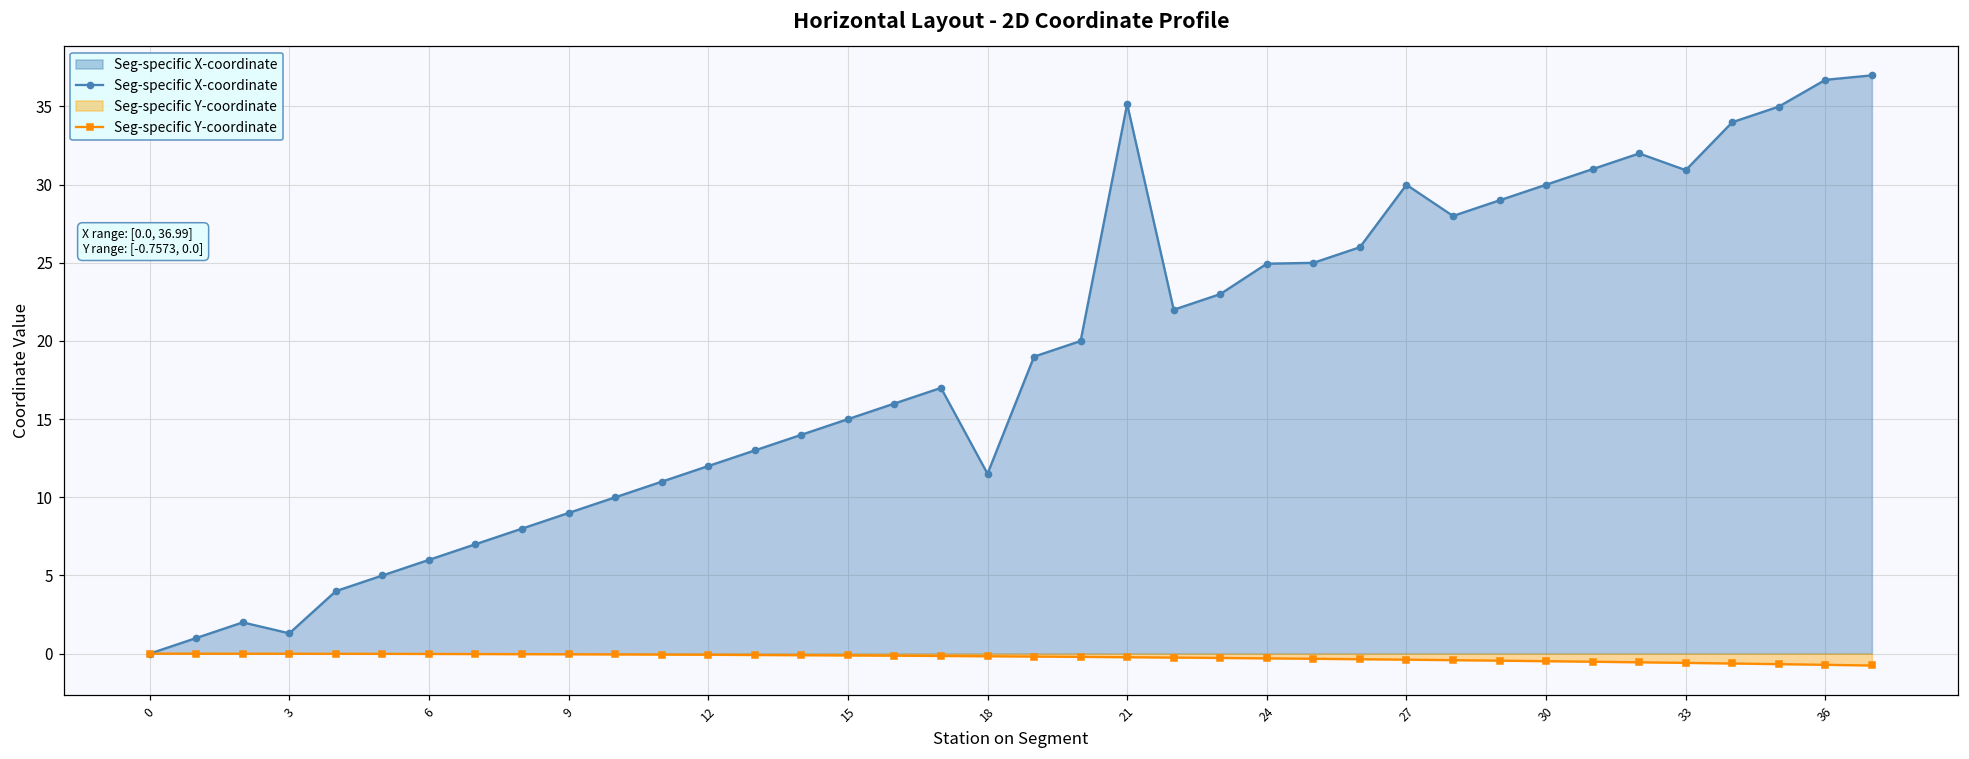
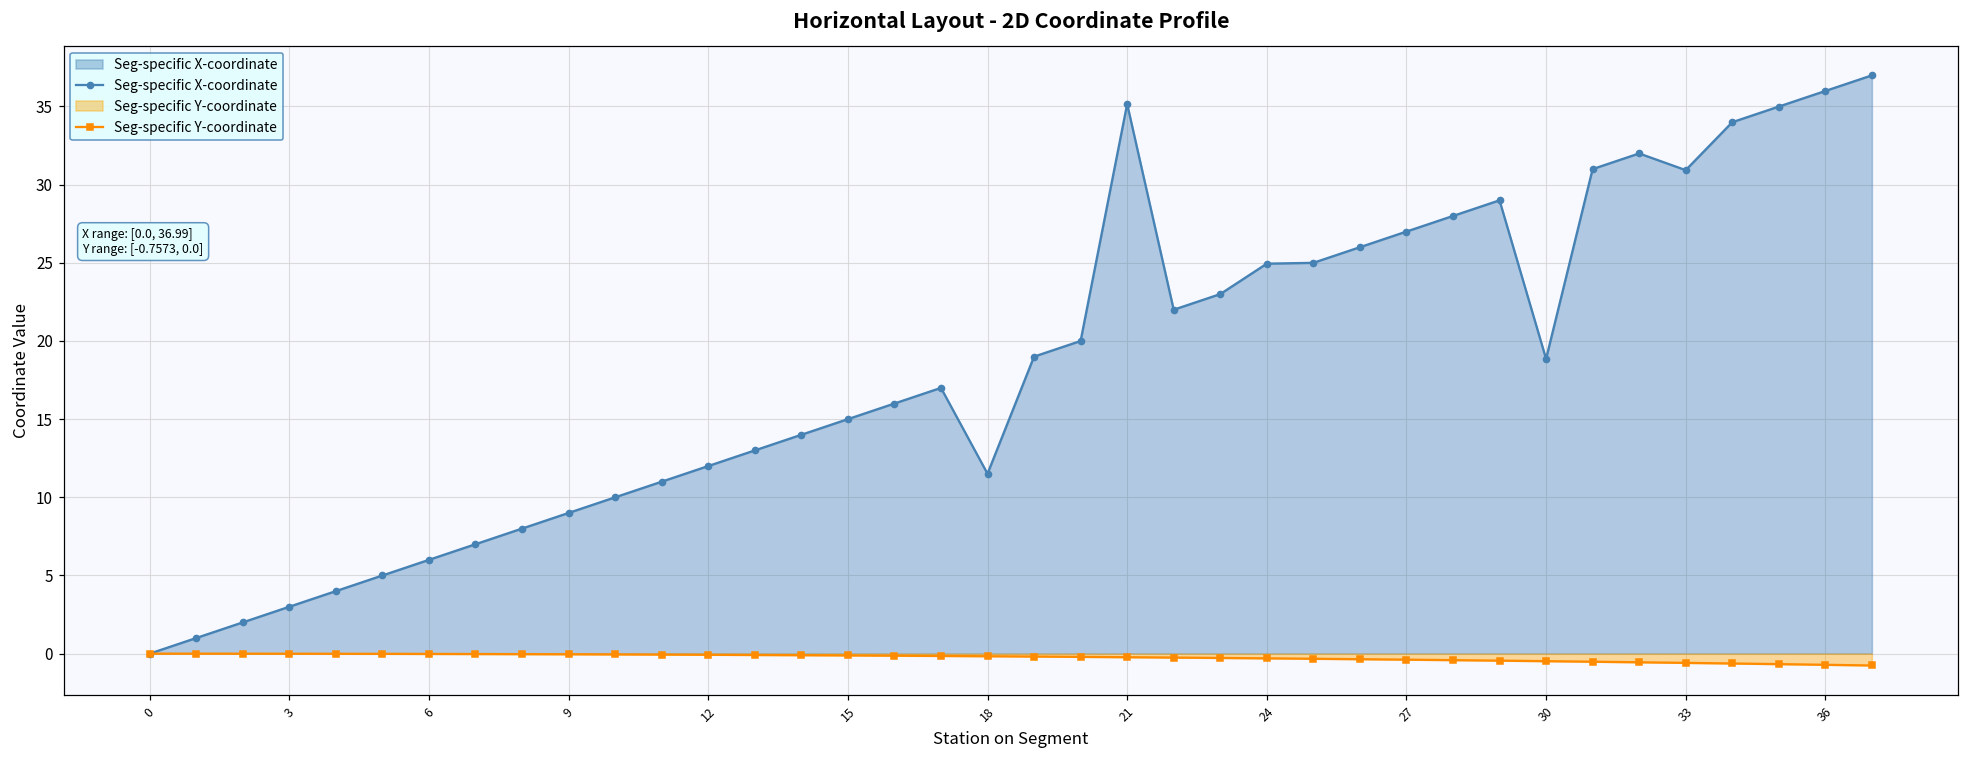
  {
    "Seg-specific X-coordinate": {
-     "3": 1.3,
+     "3": 3.0,
      "6": 6.0,
      "9": 9.0,
      "12": 12.0,
      "15": 15.0,
      "18": 11.5,
      "21": 35.2,
      "24": 24.9,
-     "27": 30.0,
-     "30": 30.0,
+     "27": 27.0,
+     "30": 18.9,
      "33": 30.9,
-     "36": 36.7
+     "36": 36.0
    }
  }
